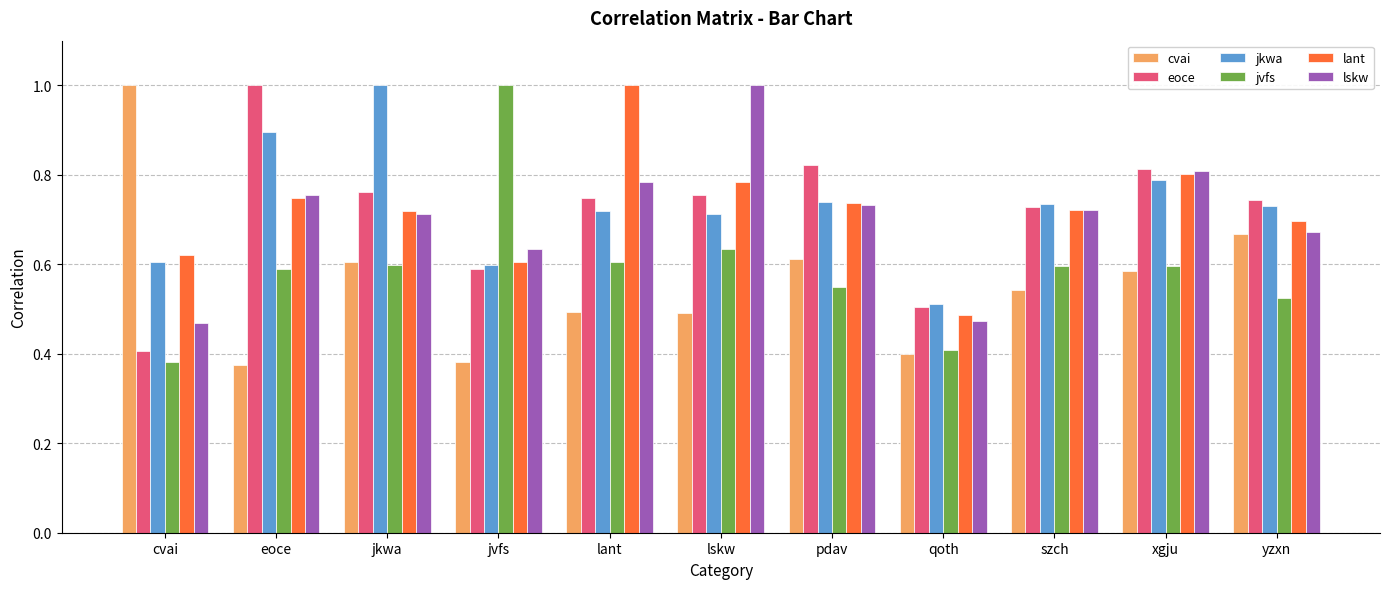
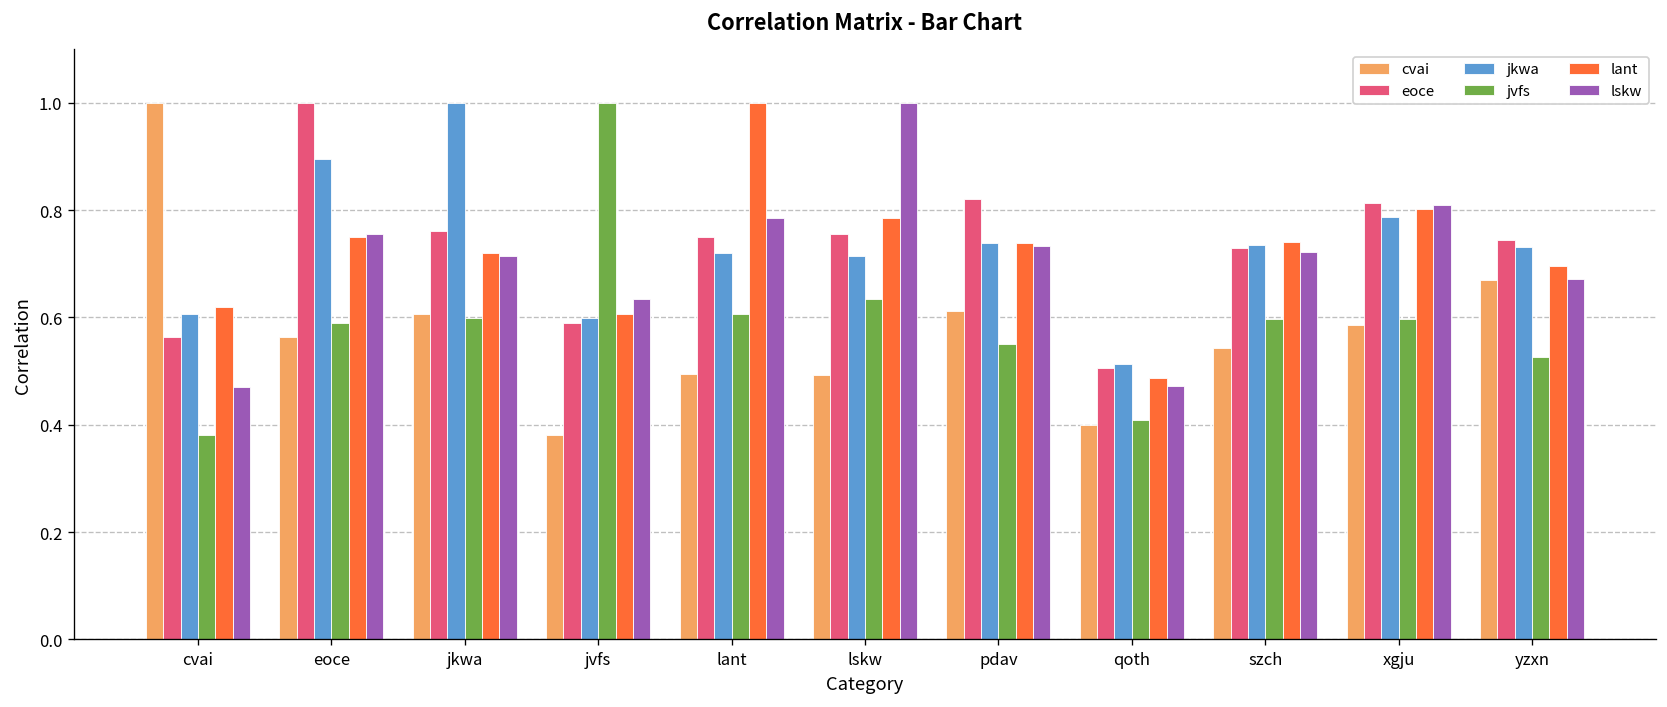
  {
    "cvai": {
      "cvai": 1.00,
-     "eoce": 0.38,
+     "eoce": 0.56,
      "jkwa": 0.61,
      "jvfs": 0.38,
      "lant": 0.49,
      "lskw": 0.49,
      "pdav": 0.61,
      "qoth": 0.40,
      "szch": 0.54,
      "xgju": 0.59,
      "yzxn": 0.67
    },
    "eoce": {
-     "cvai": 0.41,
+     "cvai": 0.56,
      "eoce": 1.00,
      "jkwa": 0.76,
      "jvfs": 0.59,
      "lant": 0.75,
      "lskw": 0.75,
      "pdav": 0.82,
      "qoth": 0.51,
      "szch": 0.73,
      "xgju": 0.81,
      "yzxn": 0.74
    },
    "jkwa": {
      "cvai": 0.61,
      "eoce": 0.89,
      "jkwa": 1.00,
      "jvfs": 0.60,
      "lant": 0.72,
      "lskw": 0.71,
      "pdav": 0.74,
      "qoth": 0.51,
      "szch": 0.73,
      "xgju": 0.79,
      "yzxn": 0.73
    },
    "jvfs": {
      "cvai": 0.38,
      "eoce": 0.59,
      "jkwa": 0.60,
      "jvfs": 1.00,
      "lant": 0.61,
      "lskw": 0.63,
      "pdav": 0.55,
      "qoth": 0.41,
      "szch": 0.60,
      "xgju": 0.60,
      "yzxn": 0.53
    },
    "lant": {
      "cvai": 0.62,
      "eoce": 0.75,
      "jkwa": 0.72,
      "jvfs": 0.61,
      "lant": 1.00,
      "lskw": 0.78,
      "pdav": 0.74,
      "qoth": 0.49,
-     "szch": 0.72,
+     "szch": 0.74,
      "xgju": 0.80,
      "yzxn": 0.70
    },
    "lskw": {
      "cvai": 0.47,
      "eoce": 0.75,
      "jkwa": 0.71,
      "jvfs": 0.63,
      "lant": 0.78,
      "lskw": 1.00,
      "pdav": 0.73,
      "qoth": 0.47,
      "szch": 0.72,
      "xgju": 0.81,
      "yzxn": 0.67
    }
  }
